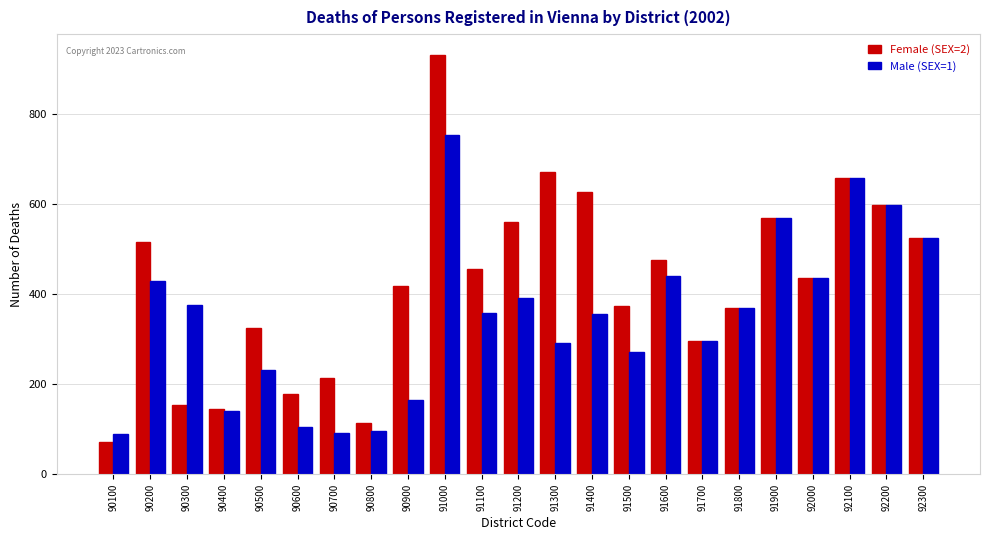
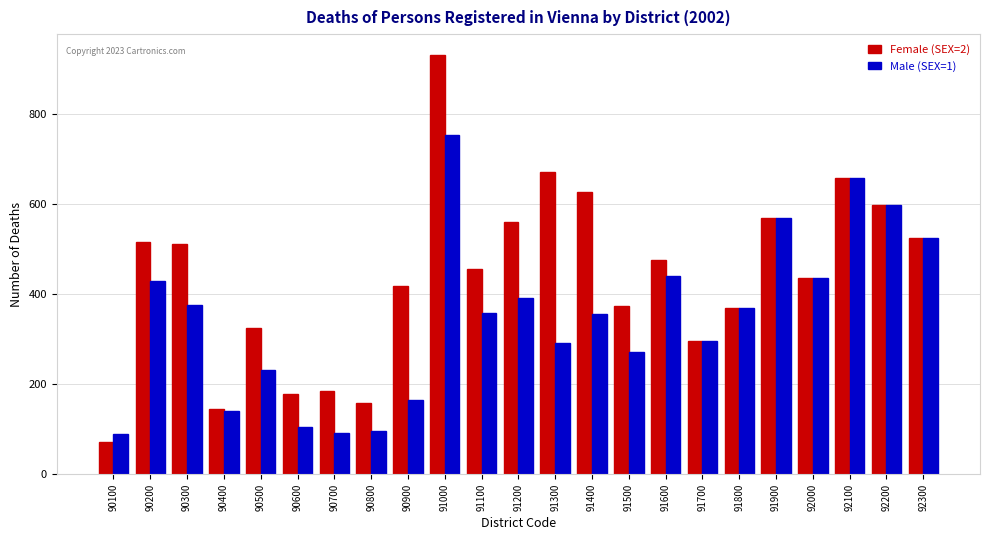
  {
    "Female (SEX=2)": {
      "90100": 70,
      "90200": 520,
-     "90300": 150,
+     "90300": 510,
      "90400": 150,
      "90500": 330,
      "90600": 180,
-     "90700": 210,
-     "90800": 110,
+     "90700": 190,
+     "90800": 160,
      "90900": 420,
      "91000": 930,
      "91100": 460,
      "91200": 560,
      "91300": 670,
      "91400": 630,
      "91500": 370,
      "91600": 480,
      "91700": 300,
      "91800": 370,
      "91900": 570,
      "92000": 440,
      "92100": 660,
      "92200": 600,
      "92300": 530
    },
    "Male (SEX=1)": {
      "90100": 90,
      "90200": 430,
      "90300": 380,
      "90400": 140,
      "90500": 230,
      "90600": 110,
      "90700": 90,
      "90800": 100,
      "90900": 160,
      "91000": 750,
      "91100": 360,
      "91200": 390,
      "91300": 290,
      "91400": 360,
      "91500": 270,
      "91600": 440,
      "91700": 300,
      "91800": 370,
      "91900": 570,
      "92000": 440,
      "92100": 660,
      "92200": 600,
      "92300": 530
    }
  }
